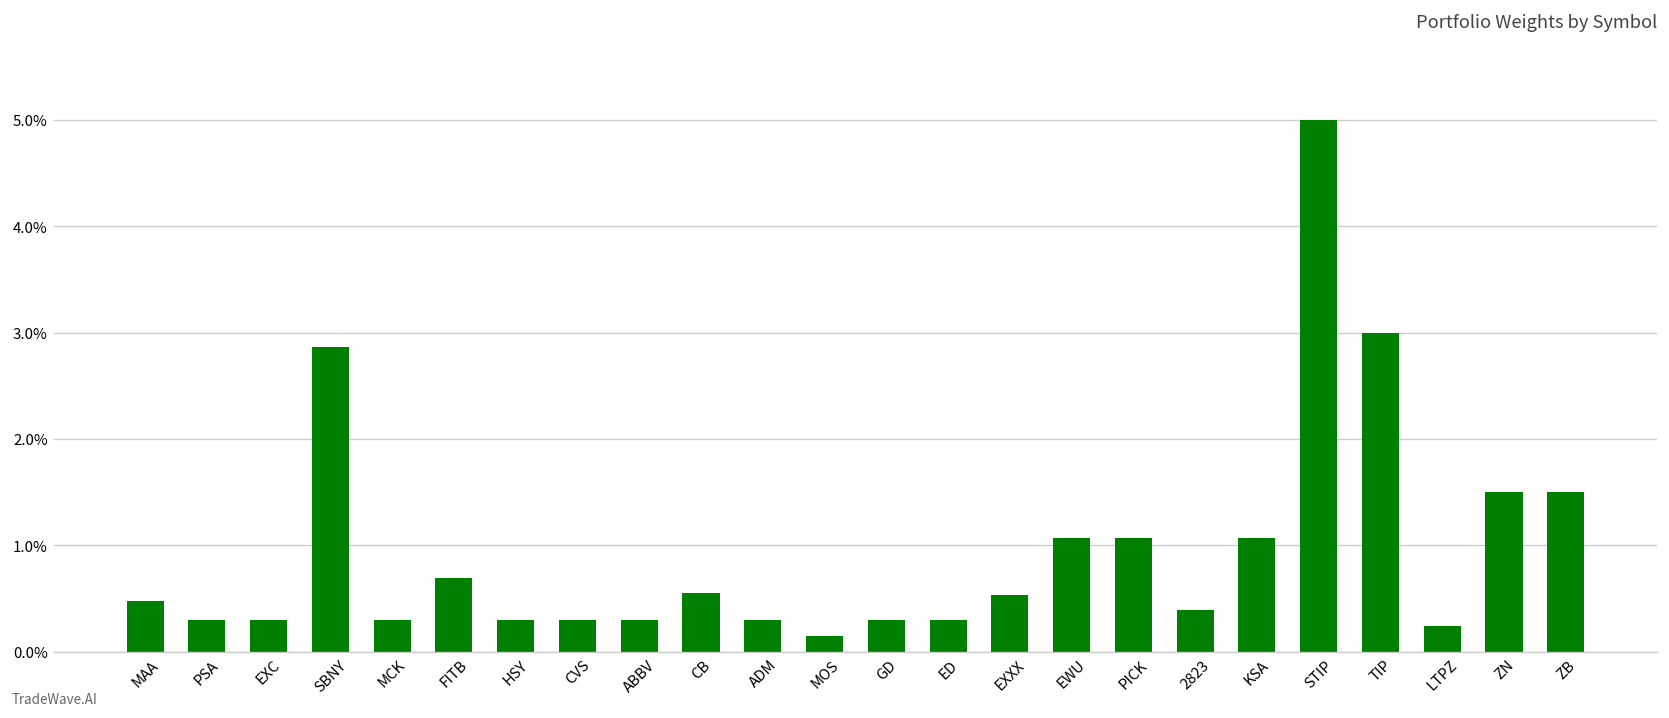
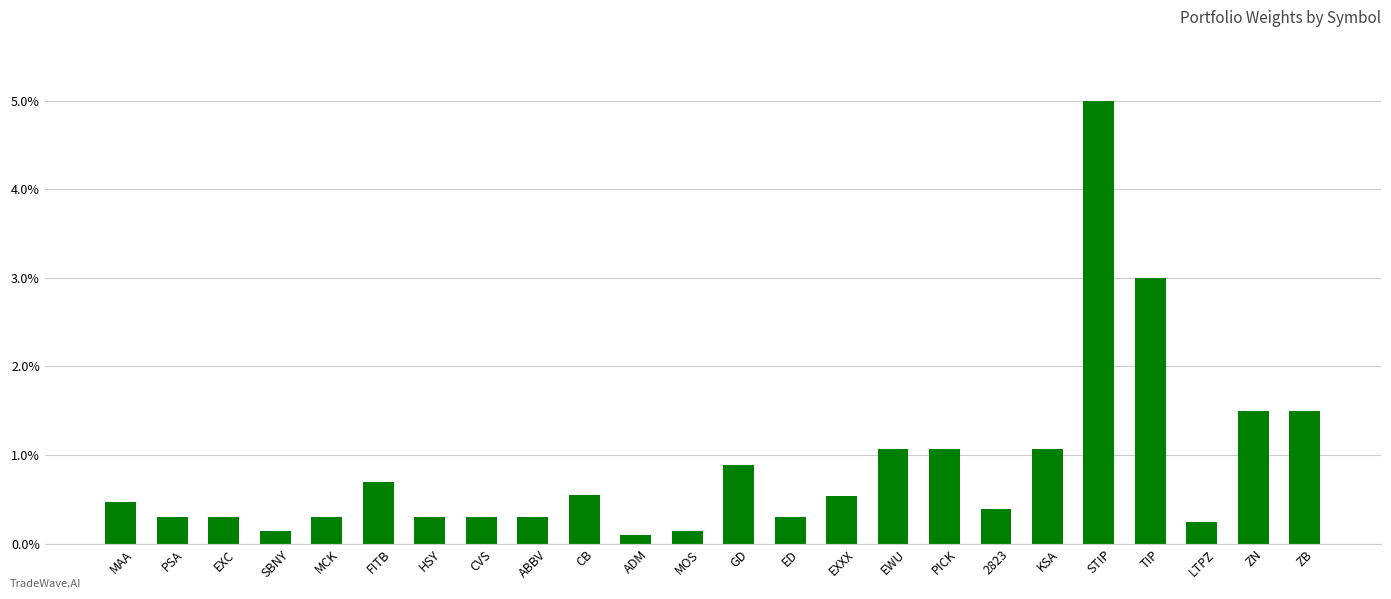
  {
    "MAA": "0.5%",
    "PSA": "0.3%",
    "EXC": "0.3%",
-   "SBNY": "2.9%",
+   "SBNY": "0.1%",
    "MCK": "0.3%",
    "FITB": "0.7%",
    "HSY": "0.3%",
    "CVS": "0.3%",
    "ABBV": "0.3%",
    "CB": "0.6%",
-   "ADM": "0.3%",
+   "ADM": "0.1%",
    "MOS": "0.1%",
-   "GD": "0.3%",
+   "GD": "0.9%",
    "ED": "0.3%",
    "EXXX": "0.5%",
    "EWU": "1.1%",
    "PICK": "1.1%",
    "2823": "0.4%",
    "KSA": "1.1%",
    "STIP": "5.0%",
    "TIP": "3.0%",
    "LTPZ": "0.2%",
    "ZN": "1.5%",
    "ZB": "1.5%"
  }
